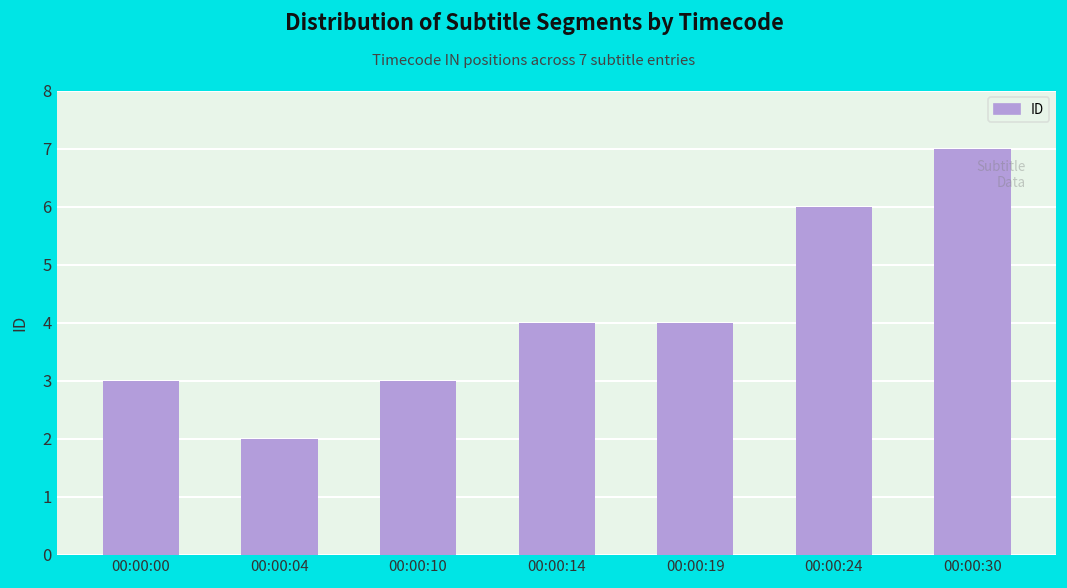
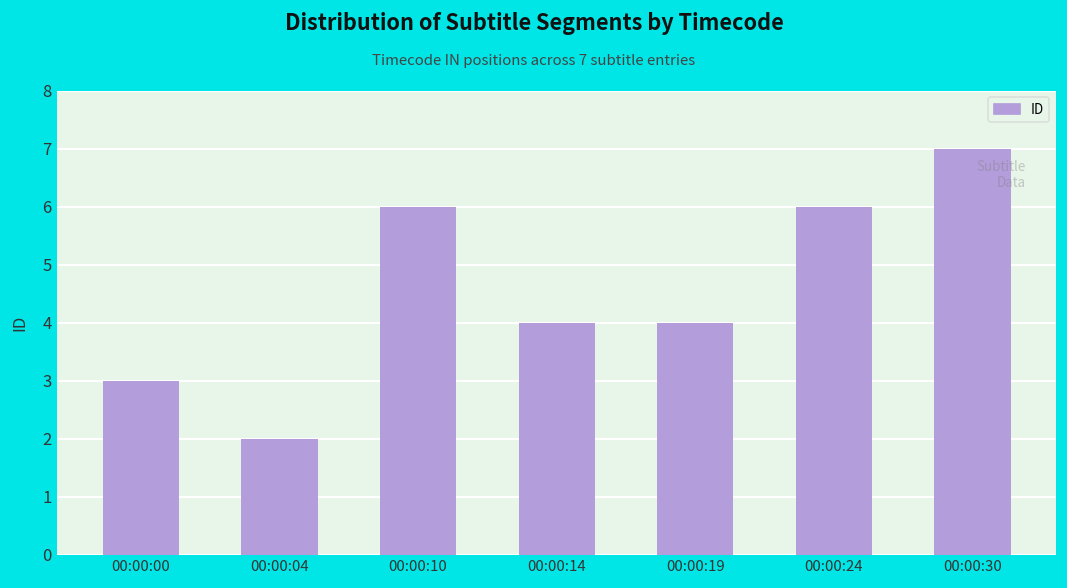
  {
    "00:00:00": 3,
    "00:00:04": 2,
-   "00:00:10": 3,
+   "00:00:10": 6,
    "00:00:14": 4,
    "00:00:19": 4,
    "00:00:24": 6,
    "00:00:30": 7
  }
